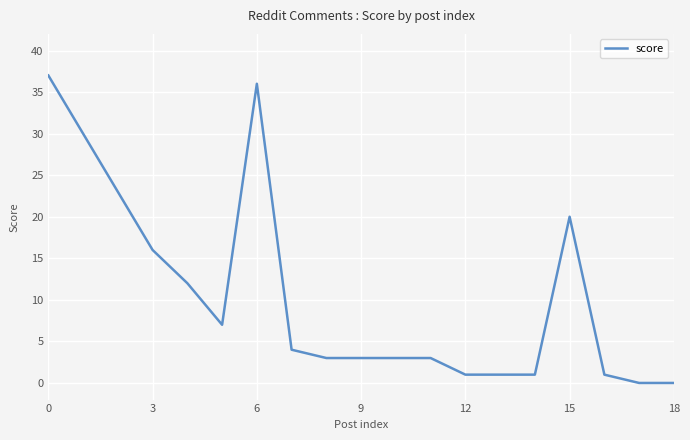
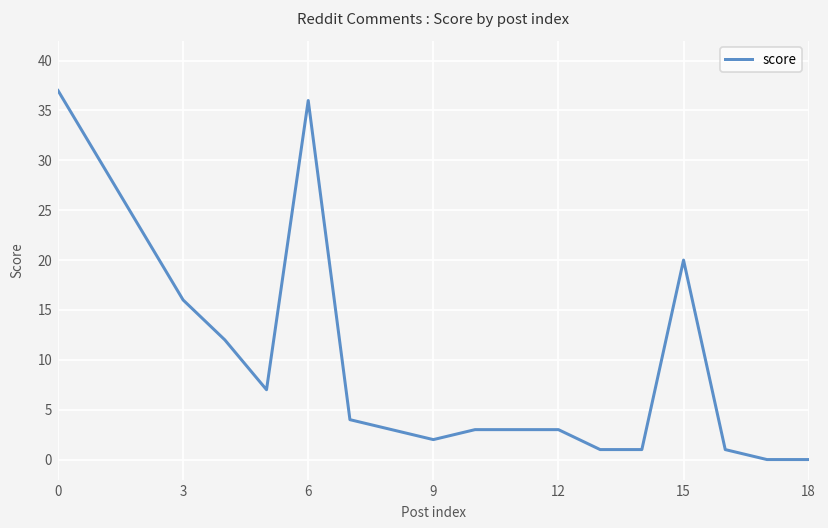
  {
    "0": 37,
    "3": 16,
    "6": 36,
-   "9": 3,
-   "12": 1,
+   "9": 2,
+   "12": 3,
    "15": 20,
    "18": 0
  }
